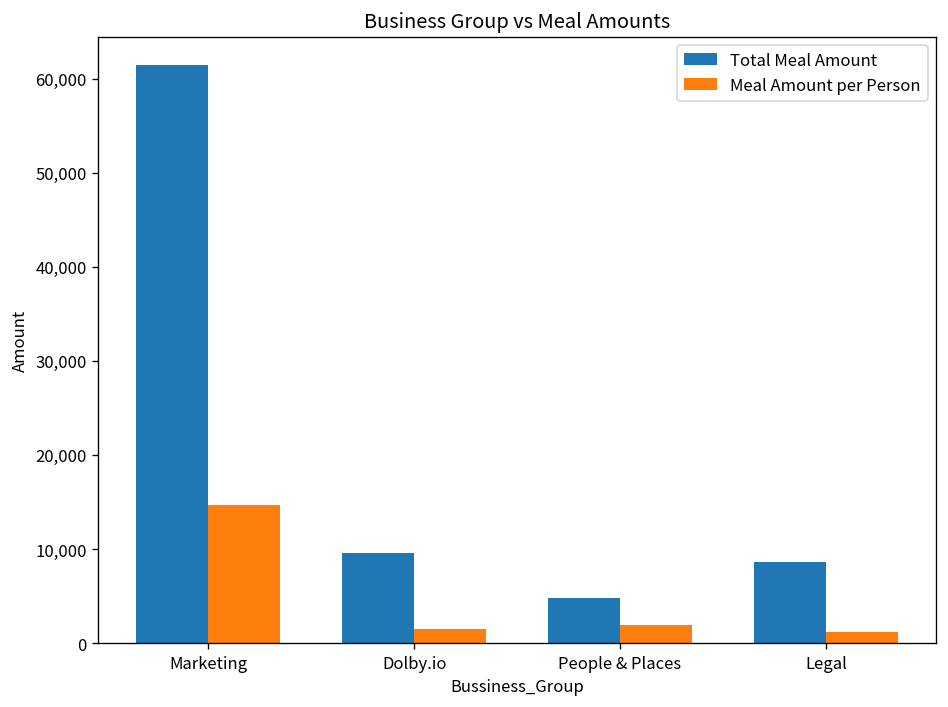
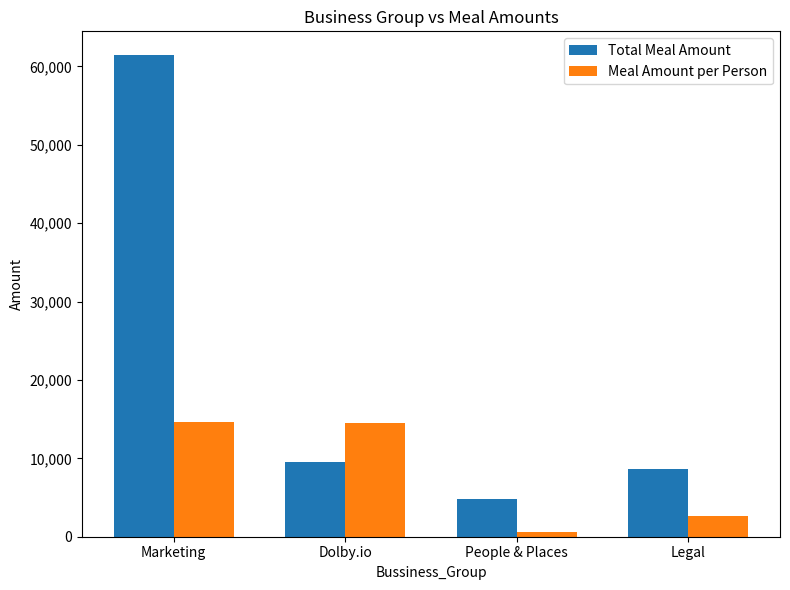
  {
    "Total Meal Amount": {
      "Marketing": "61,000",
      "Dolby.io": "10,000",
      "People & Places": "5,000",
      "Legal": "9,000"
    },
    "Meal Amount per Person": {
      "Marketing": "15,000",
-     "Dolby.io": "1,000",
-     "People & Places": "2,000",
-     "Legal": "1,000"
+     "Dolby.io": "15,000",
+     "People & Places": "1,000",
+     "Legal": "3,000"
    }
  }
